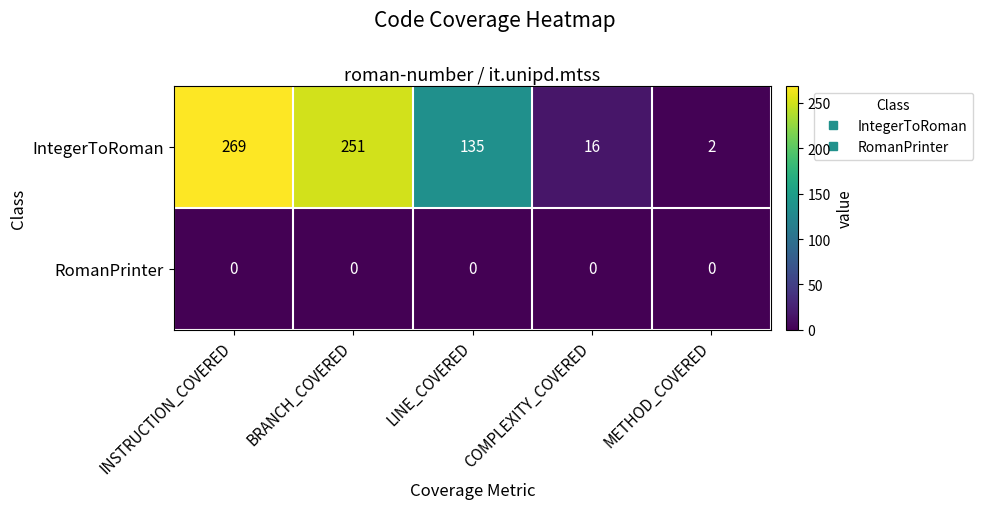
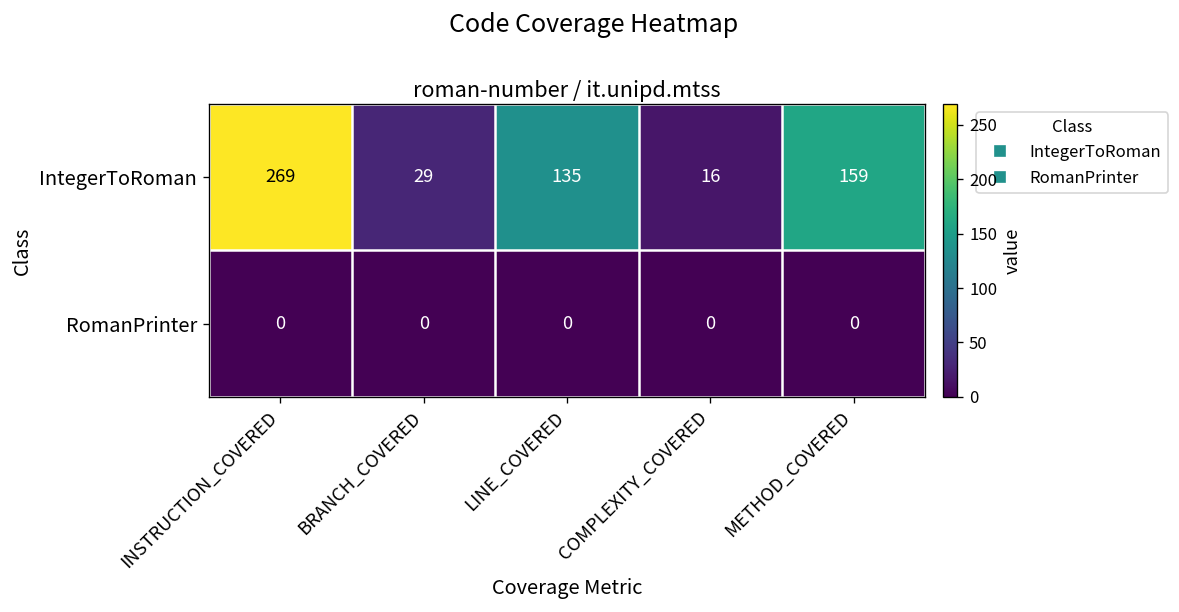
  {
    "IntegerToRoman": {
      "INSTRUCTION_COVERED": 269,
-     "BRANCH_COVERED": 251,
+     "BRANCH_COVERED": 29,
      "LINE_COVERED": 135,
      "COMPLEXITY_COVERED": 16,
-     "METHOD_COVERED": 2
+     "METHOD_COVERED": 159
    },
    "RomanPrinter": {
      "INSTRUCTION_COVERED": 0,
      "BRANCH_COVERED": 0,
      "LINE_COVERED": 0,
      "COMPLEXITY_COVERED": 0,
      "METHOD_COVERED": 0
    }
  }
